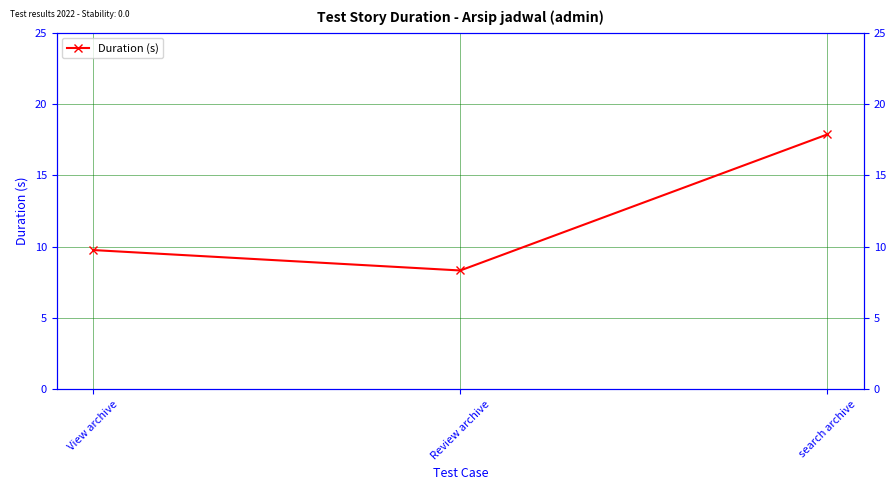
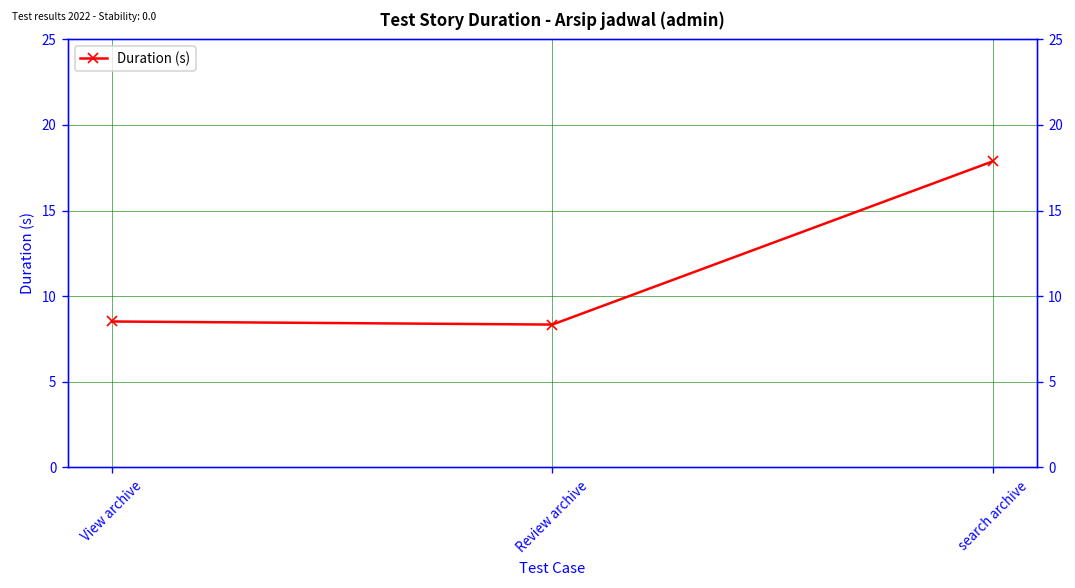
  {
-   "View archive": 9.8,
+   "View archive": 8.5,
    "Review archive": 8.3,
    "search archive": 17.9
  }
